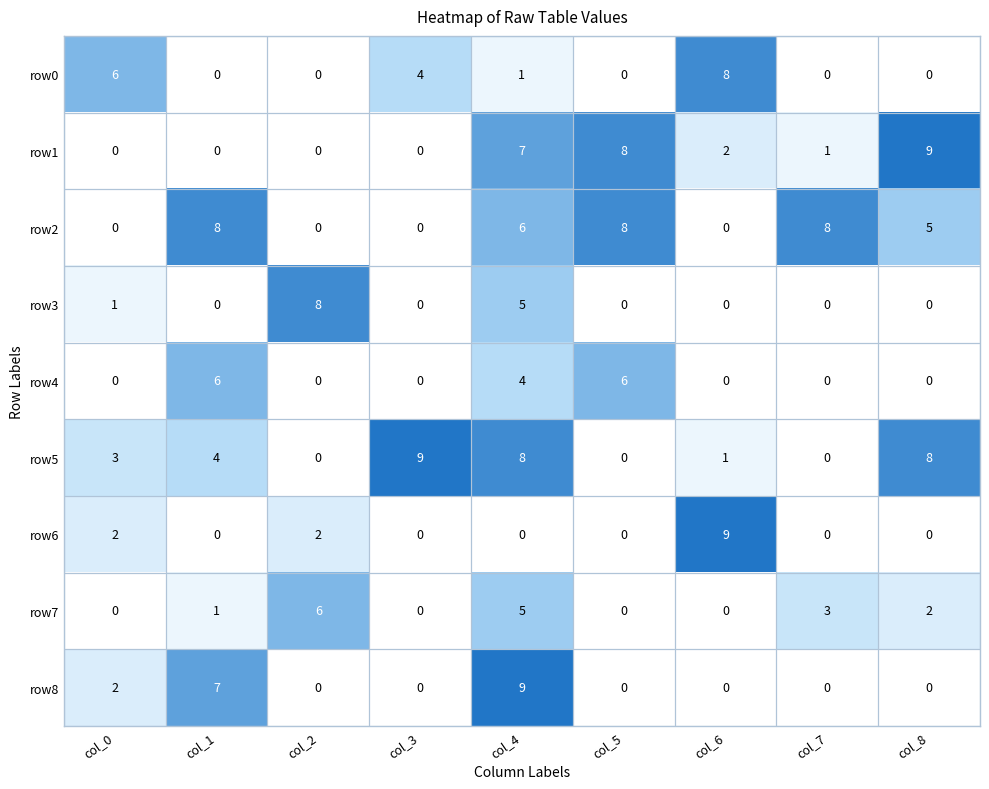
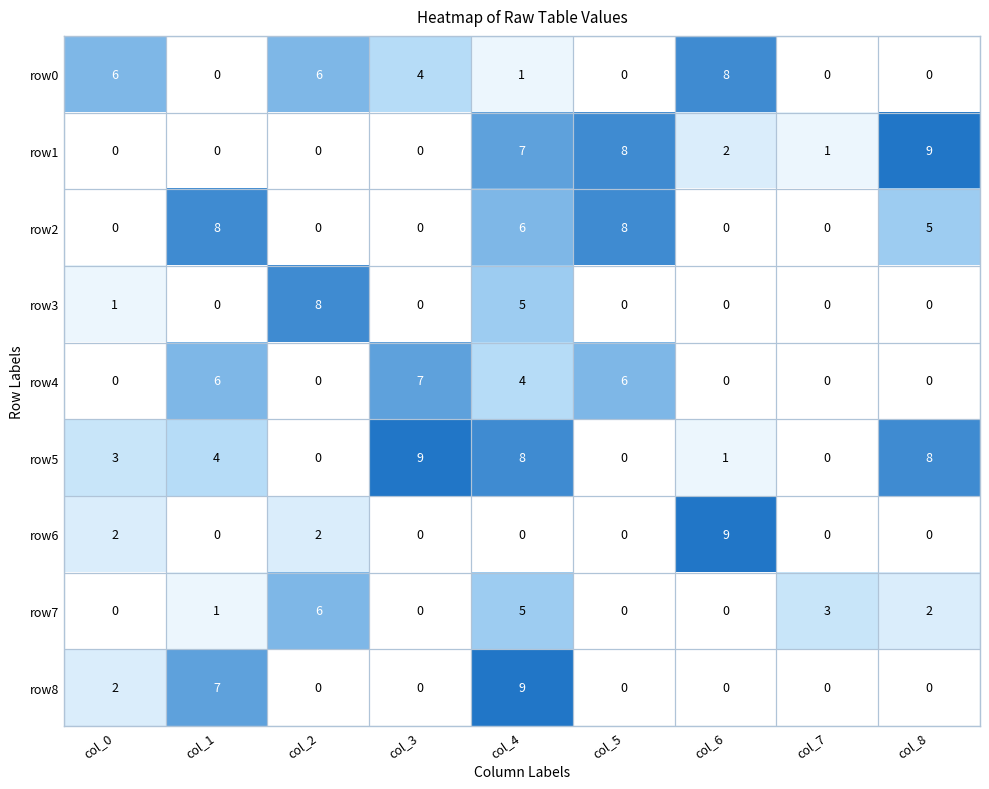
  {
    "row0": {
      "col_0": 6,
      "col_1": 0,
-     "col_2": 0,
+     "col_2": 6,
      "col_3": 4,
      "col_4": 1,
      "col_5": 0,
      "col_6": 8,
      "col_7": 0,
      "col_8": 0
    },
    "row1": {
      "col_0": 0,
      "col_1": 0,
      "col_2": 0,
      "col_3": 0,
      "col_4": 7,
      "col_5": 8,
      "col_6": 2,
      "col_7": 1,
      "col_8": 9
    },
    "row2": {
      "col_0": 0,
      "col_1": 8,
      "col_2": 0,
      "col_3": 0,
      "col_4": 6,
      "col_5": 8,
      "col_6": 0,
-     "col_7": 8,
+     "col_7": 0,
      "col_8": 5
    },
    "row3": {
      "col_0": 1,
      "col_1": 0,
      "col_2": 8,
      "col_3": 0,
      "col_4": 5,
      "col_5": 0,
      "col_6": 0,
      "col_7": 0,
      "col_8": 0
    },
    "row4": {
      "col_0": 0,
      "col_1": 6,
      "col_2": 0,
-     "col_3": 0,
+     "col_3": 7,
      "col_4": 4,
      "col_5": 6,
      "col_6": 0,
      "col_7": 0,
      "col_8": 0
    },
    "row5": {
      "col_0": 3,
      "col_1": 4,
      "col_2": 0,
      "col_3": 9,
      "col_4": 8,
      "col_5": 0,
      "col_6": 1,
      "col_7": 0,
      "col_8": 8
    },
    "row6": {
      "col_0": 2,
      "col_1": 0,
      "col_2": 2,
      "col_3": 0,
      "col_4": 0,
      "col_5": 0,
      "col_6": 9,
      "col_7": 0,
      "col_8": 0
    },
    "row7": {
      "col_0": 0,
      "col_1": 1,
      "col_2": 6,
      "col_3": 0,
      "col_4": 5,
      "col_5": 0,
      "col_6": 0,
      "col_7": 3,
      "col_8": 2
    },
    "row8": {
      "col_0": 2,
      "col_1": 7,
      "col_2": 0,
      "col_3": 0,
      "col_4": 9,
      "col_5": 0,
      "col_6": 0,
      "col_7": 0,
      "col_8": 0
    }
  }
